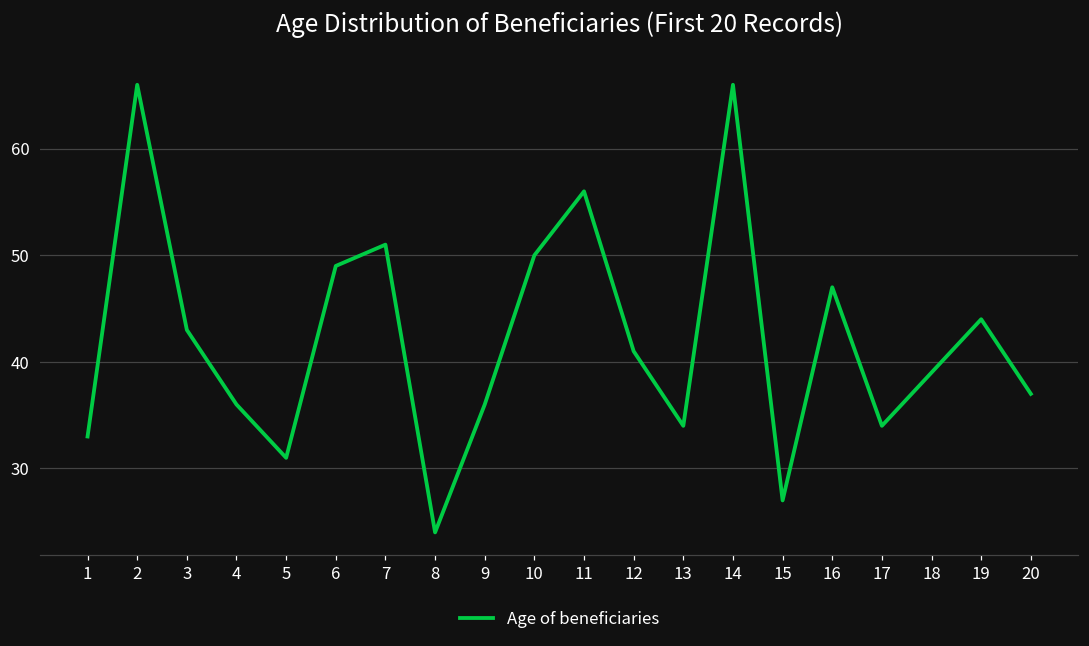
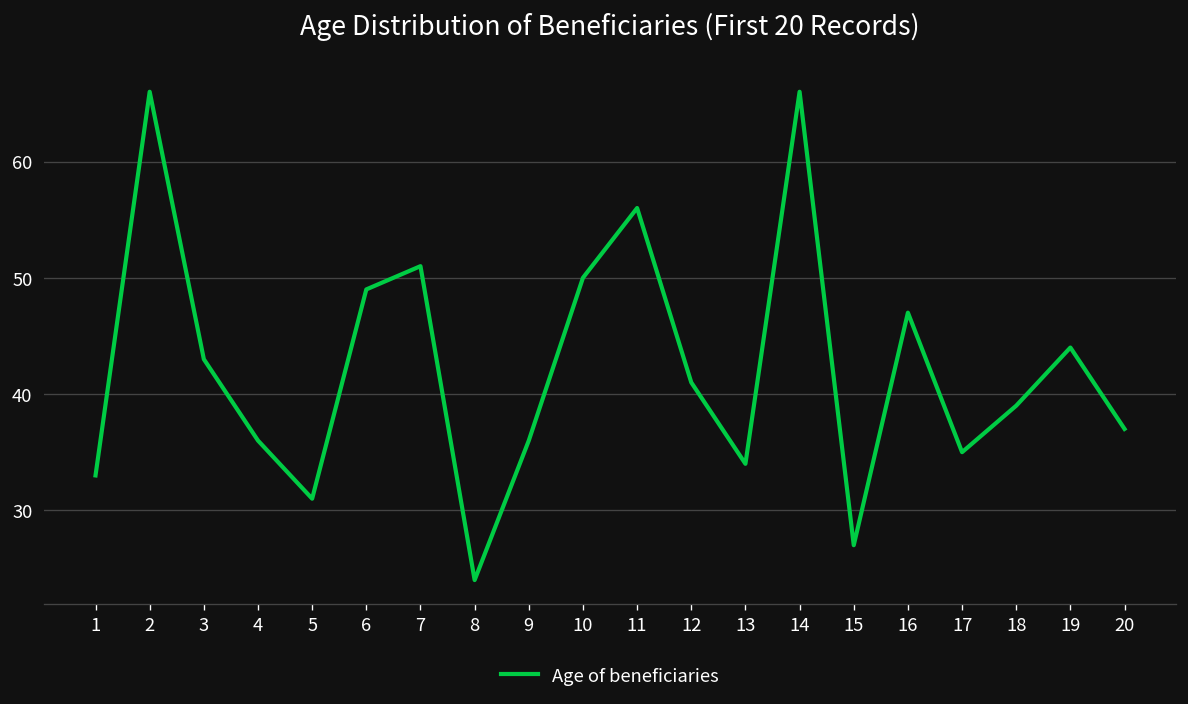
  {
    "1": 33,
    "2": 66,
    "3": 43,
    "4": 36,
    "5": 31,
    "6": 49,
    "7": 51,
    "8": 24,
    "9": 36,
    "10": 50,
    "11": 56,
    "12": 41,
    "13": 34,
    "14": 66,
    "15": 27,
    "16": 47,
-   "17": 34,
+   "17": 35,
    "18": 39,
    "19": 44,
    "20": 37
  }
